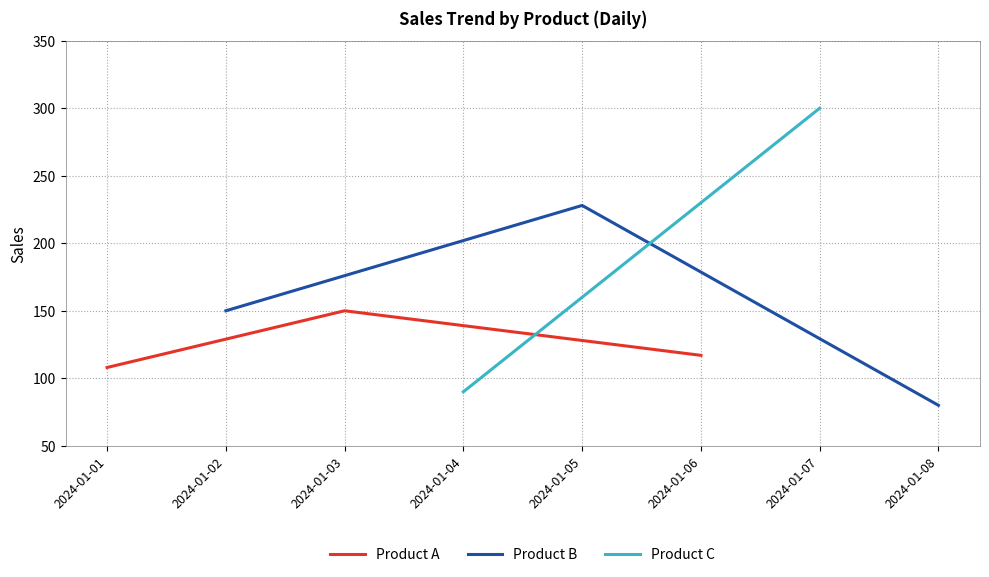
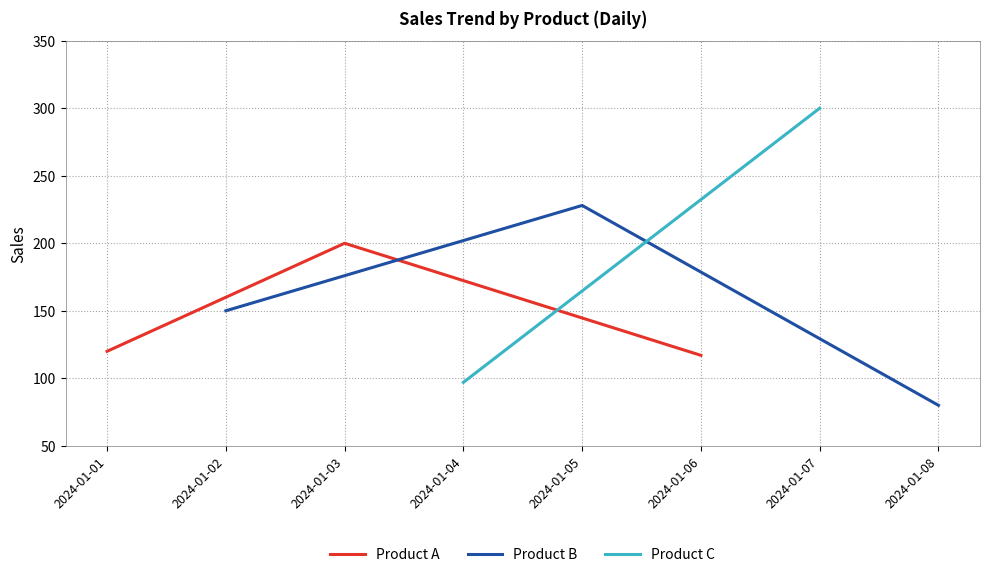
  {
    "Product A": {
-     "2024-01-01": 108,
-     "2024-01-03": 150,
+     "2024-01-01": 120,
+     "2024-01-03": 200,
      "2024-01-06": 117
    },
    "Product B": {
      "2024-01-02": 150,
      "2024-01-05": 228,
      "2024-01-08": 80
    },
    "Product C": {
-     "2024-01-04": 90,
+     "2024-01-04": 97,
      "2024-01-07": 300
    }
  }
